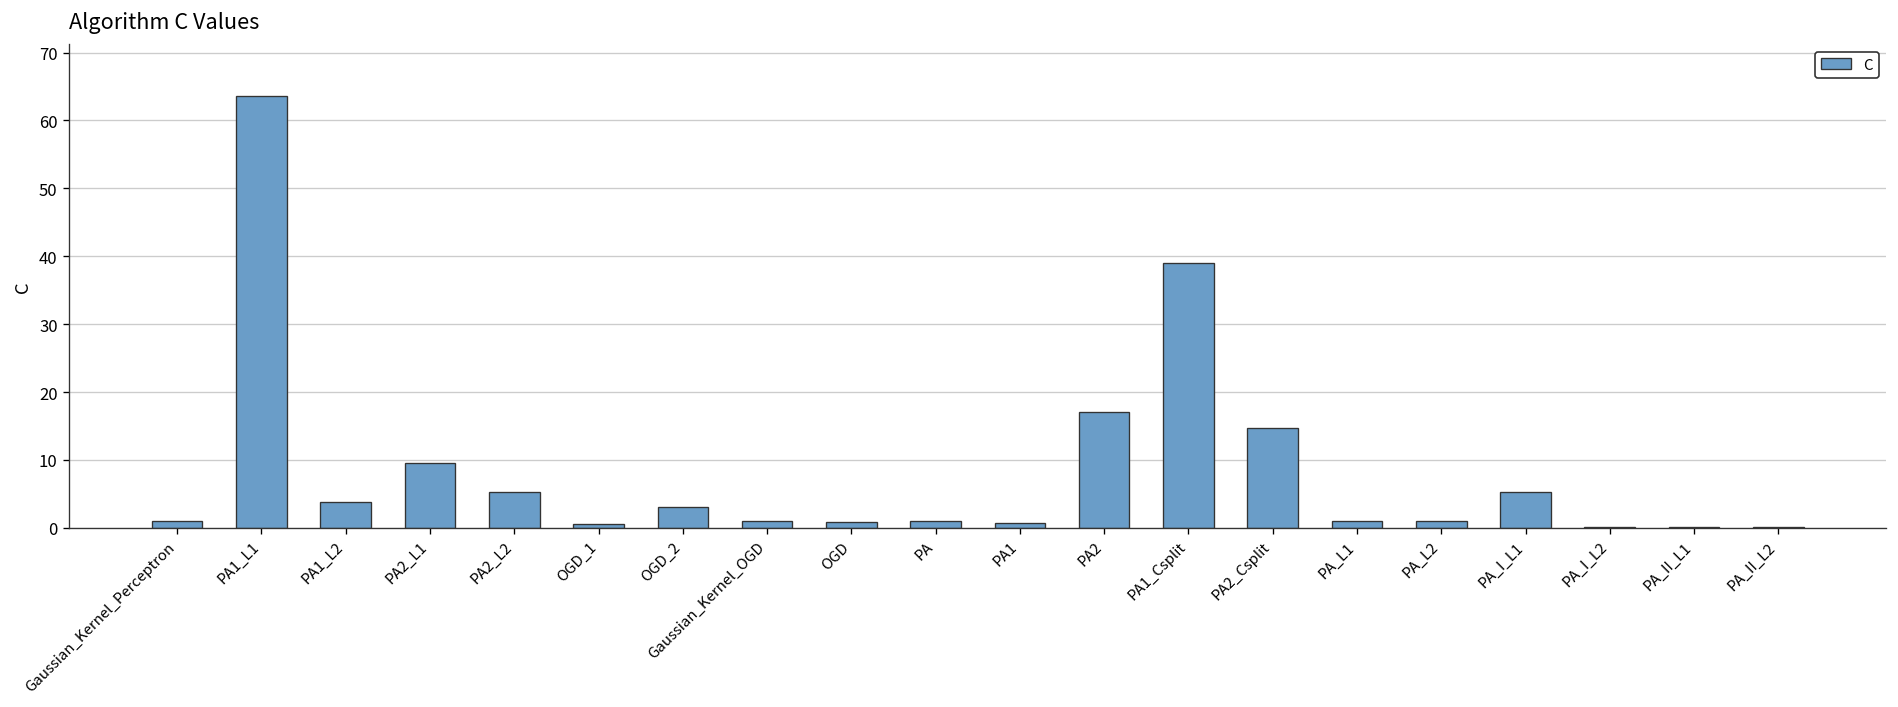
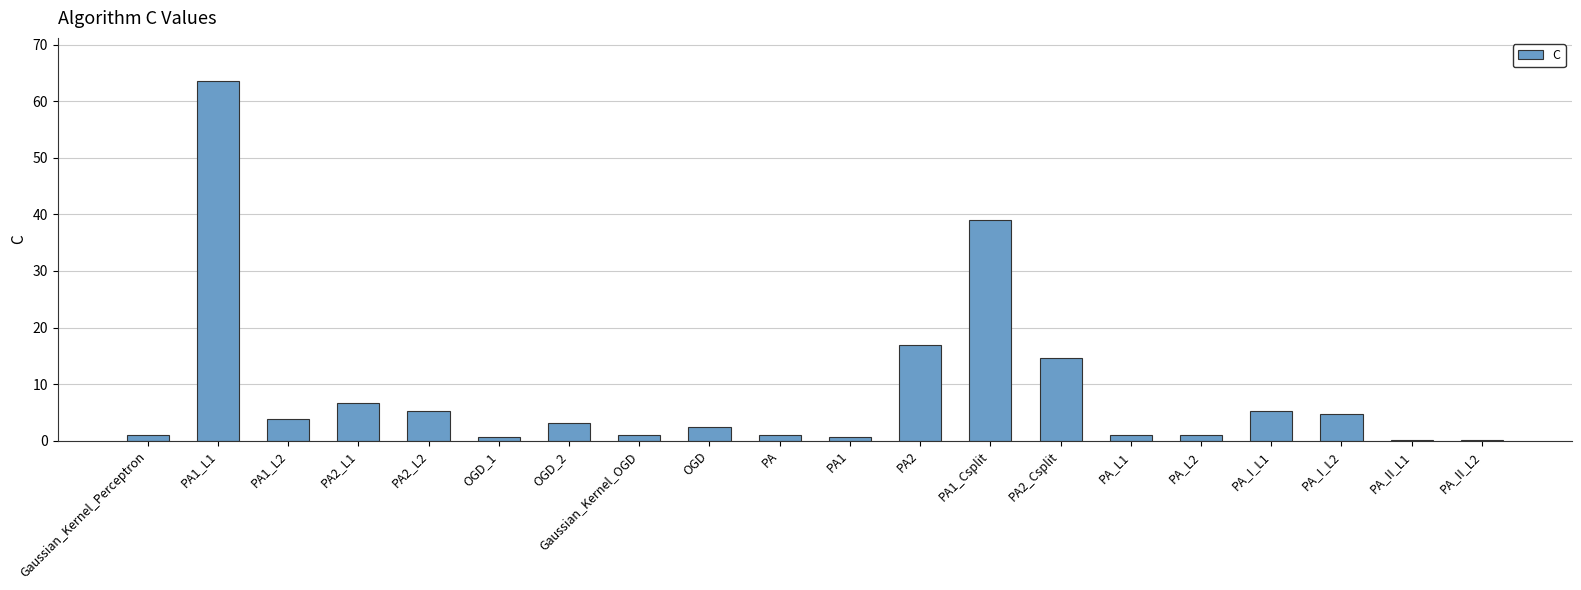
  {
    "Gaussian_Kernel_Perceptron": 1,
    "PA1_L1": 64,
    "PA1_L2": 4,
-   "PA2_L1": 10,
+   "PA2_L1": 7,
    "PA2_L2": 5,
    "OGD_1": 1,
    "OGD_2": 3,
    "Gaussian_Kernel_OGD": 1,
-   "OGD": 1,
+   "OGD": 2,
    "PA": 1,
    "PA1": 1,
    "PA2": 17,
    "PA1_Csplit": 39,
    "PA2_Csplit": 15,
    "PA_L1": 1,
    "PA_L2": 1,
    "PA_I_L1": 5,
-   "PA_I_L2": 0
+   "PA_I_L2": 5
  }
